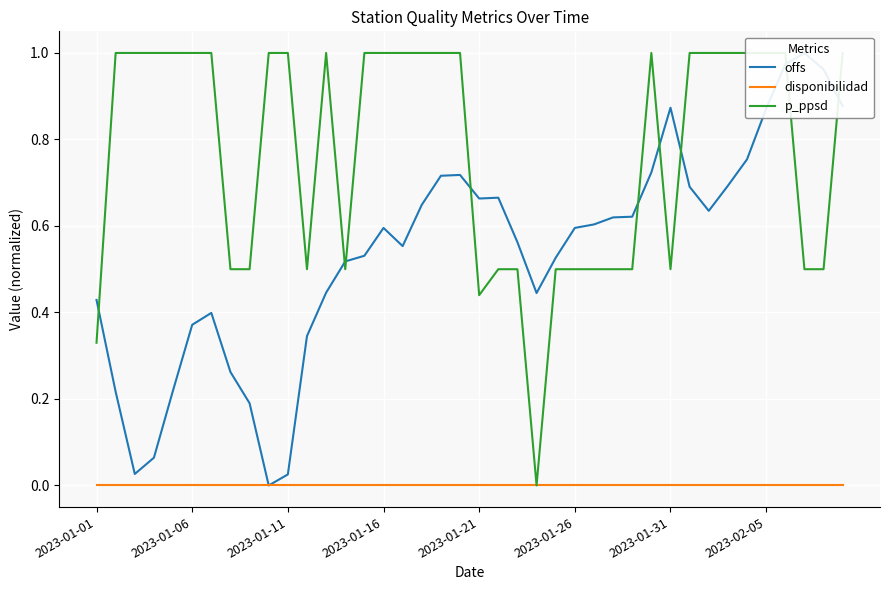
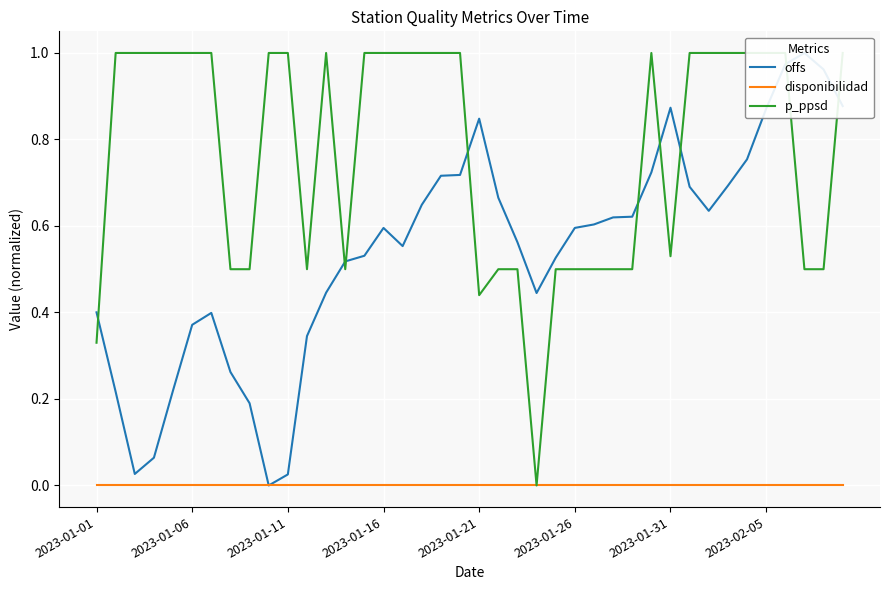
  {
    "offs": {
-     "2023-01-01": 0.43,
+     "2023-01-01": 0.40,
      "2023-01-06": 0.37,
      "2023-01-11": 0.03,
      "2023-01-16": 0.60,
-     "2023-01-21": 0.66,
+     "2023-01-21": 0.85,
      "2023-01-26": 0.60,
      "2023-01-31": 0.87
    },
    "disponibilidad": {
      "2023-01-01": 0.00,
      "2023-01-06": 0.00,
      "2023-01-11": 0.00,
      "2023-01-16": 0.00,
      "2023-01-21": 0.00,
      "2023-01-26": 0.00,
      "2023-01-31": 0.00,
      "2023-02-05": 0.00
    },
    "p_ppsd": {
      "2023-01-01": 0.33,
      "2023-01-06": 1.00,
      "2023-01-11": 1.00,
      "2023-01-16": 1.00,
      "2023-01-21": 0.44,
      "2023-01-26": 0.50,
-     "2023-01-31": 0.50
+     "2023-01-31": 0.53
    }
  }
